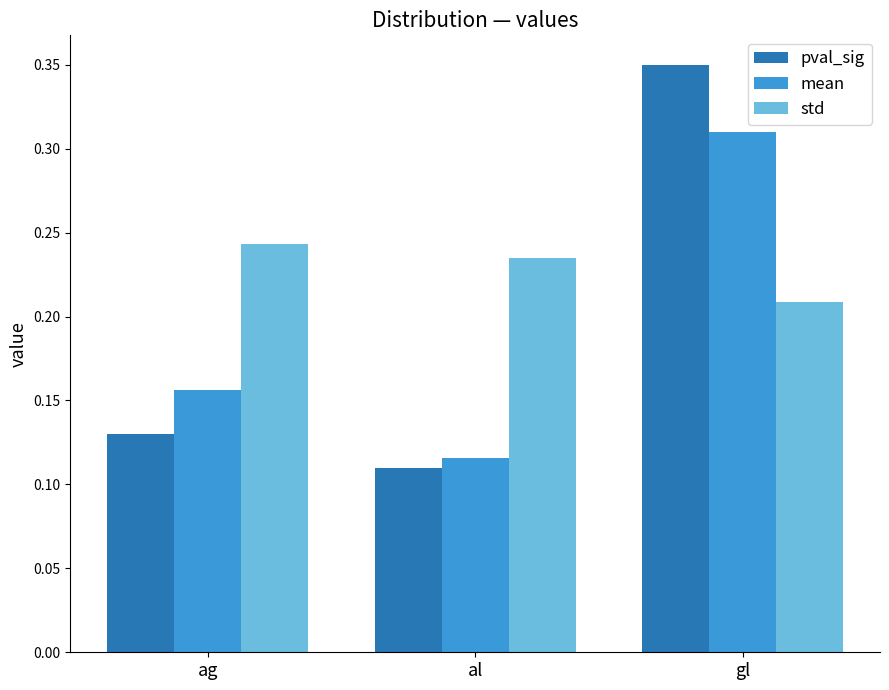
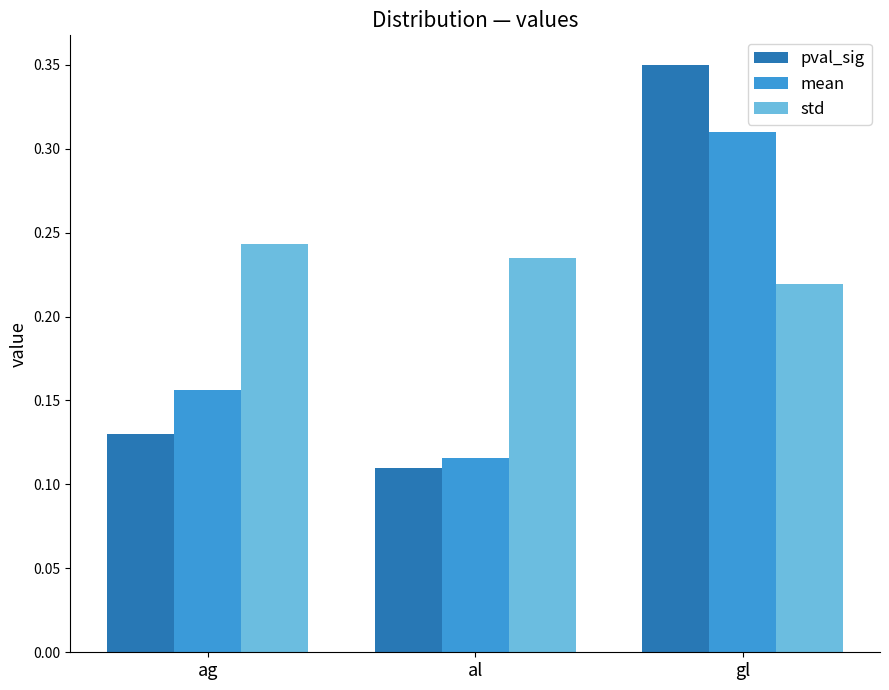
  {
    "std": {
      "ag": 0.243,
      "al": 0.235,
-     "gl": 0.208
+     "gl": 0.220
    }
  }
